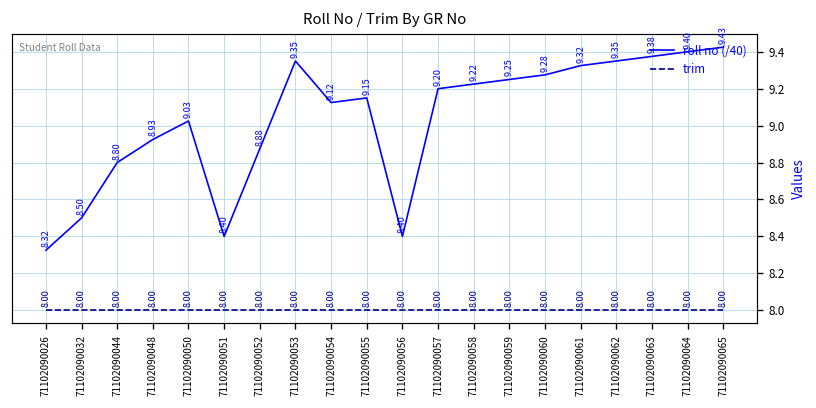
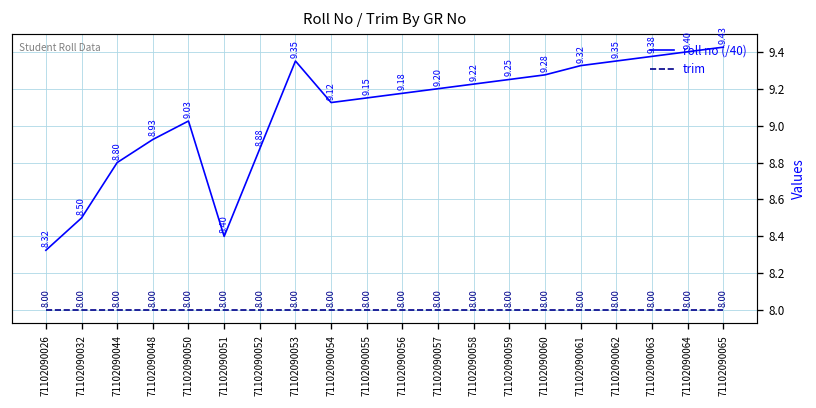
  {
    "roll no (/40)": {
      "71102090026": 8.32,
      "71102090032": 8.50,
      "71102090044": 8.80,
      "71102090048": 8.93,
      "71102090050": 9.03,
      "71102090051": 8.40,
      "71102090052": 8.88,
      "71102090053": 9.35,
      "71102090054": 9.12,
      "71102090055": 9.15,
-     "71102090056": 8.40,
+     "71102090056": 9.18,
      "71102090057": 9.20,
      "71102090058": 9.22,
      "71102090059": 9.25,
      "71102090060": 9.28,
      "71102090061": 9.32,
      "71102090062": 9.35,
      "71102090063": 9.38,
      "71102090064": 9.40,
      "71102090065": 9.43
    },
    "trim": {
      "71102090026": 8.00,
      "71102090032": 8.00,
      "71102090044": 8.00,
      "71102090048": 8.00,
      "71102090050": 8.00,
      "71102090051": 8.00,
      "71102090052": 8.00,
      "71102090053": 8.00,
      "71102090054": 8.00,
      "71102090055": 8.00,
      "71102090056": 8.00,
      "71102090057": 8.00,
      "71102090058": 8.00,
      "71102090059": 8.00,
      "71102090060": 8.00,
      "71102090061": 8.00,
      "71102090062": 8.00,
      "71102090063": 8.00,
      "71102090064": 8.00,
      "71102090065": 8.00
    }
  }
